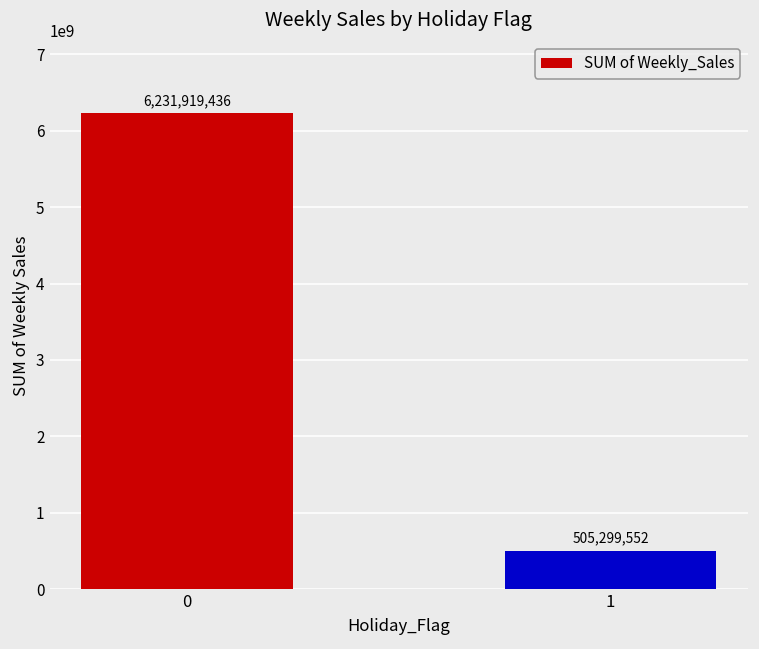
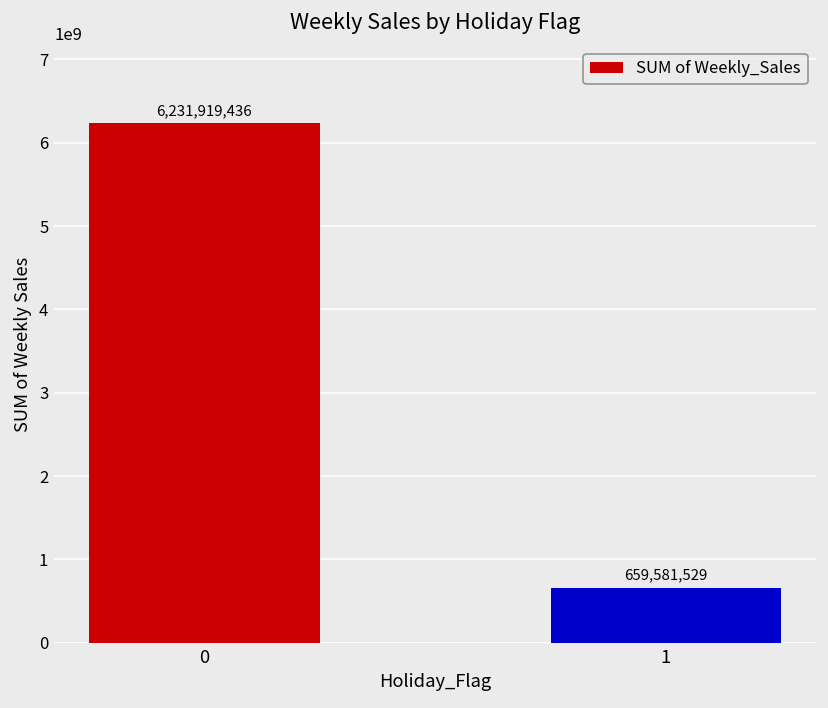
  {
    "0": "6,231,919,436",
-   "1": "505,299,552"
+   "1": "659,581,529"
  }
